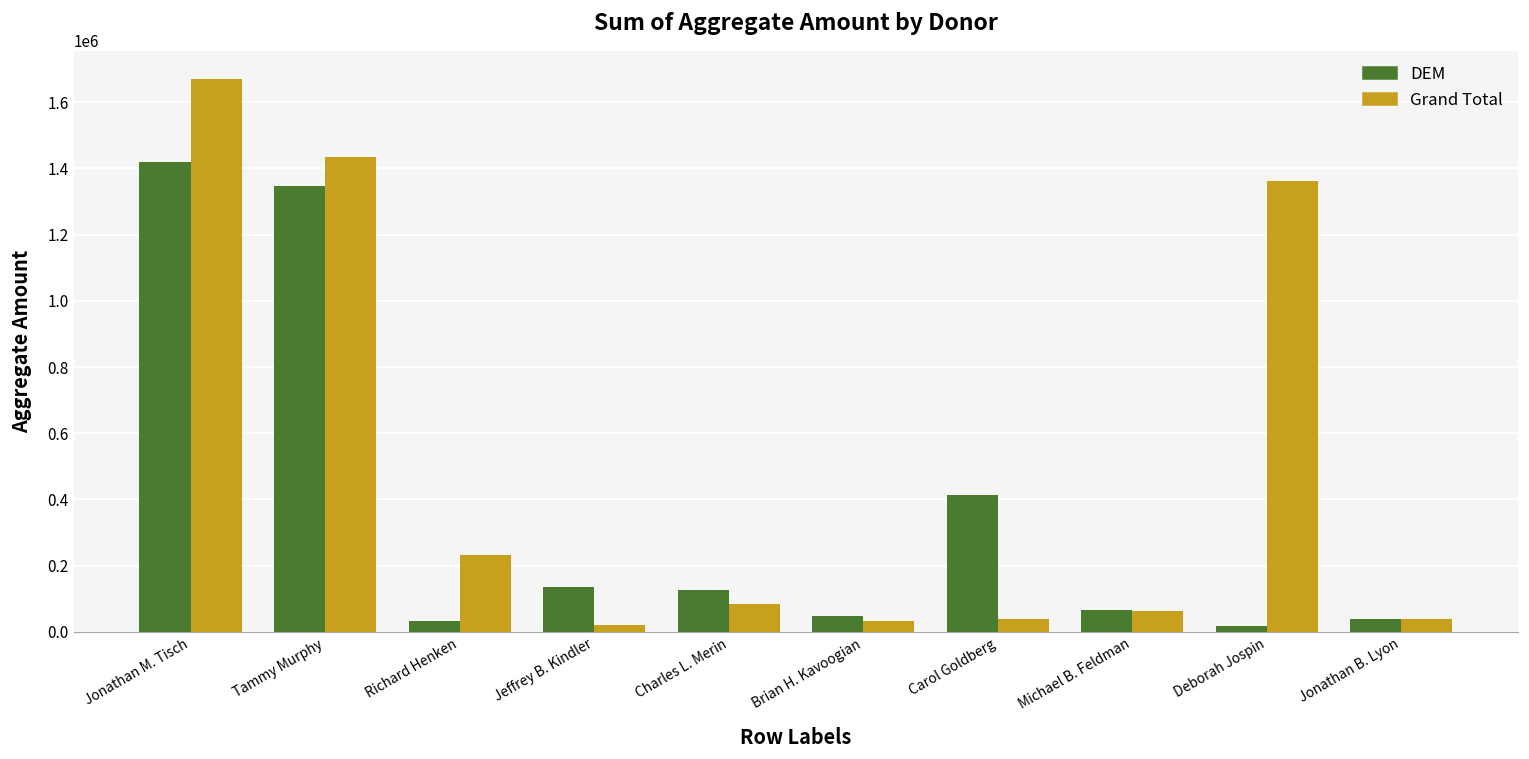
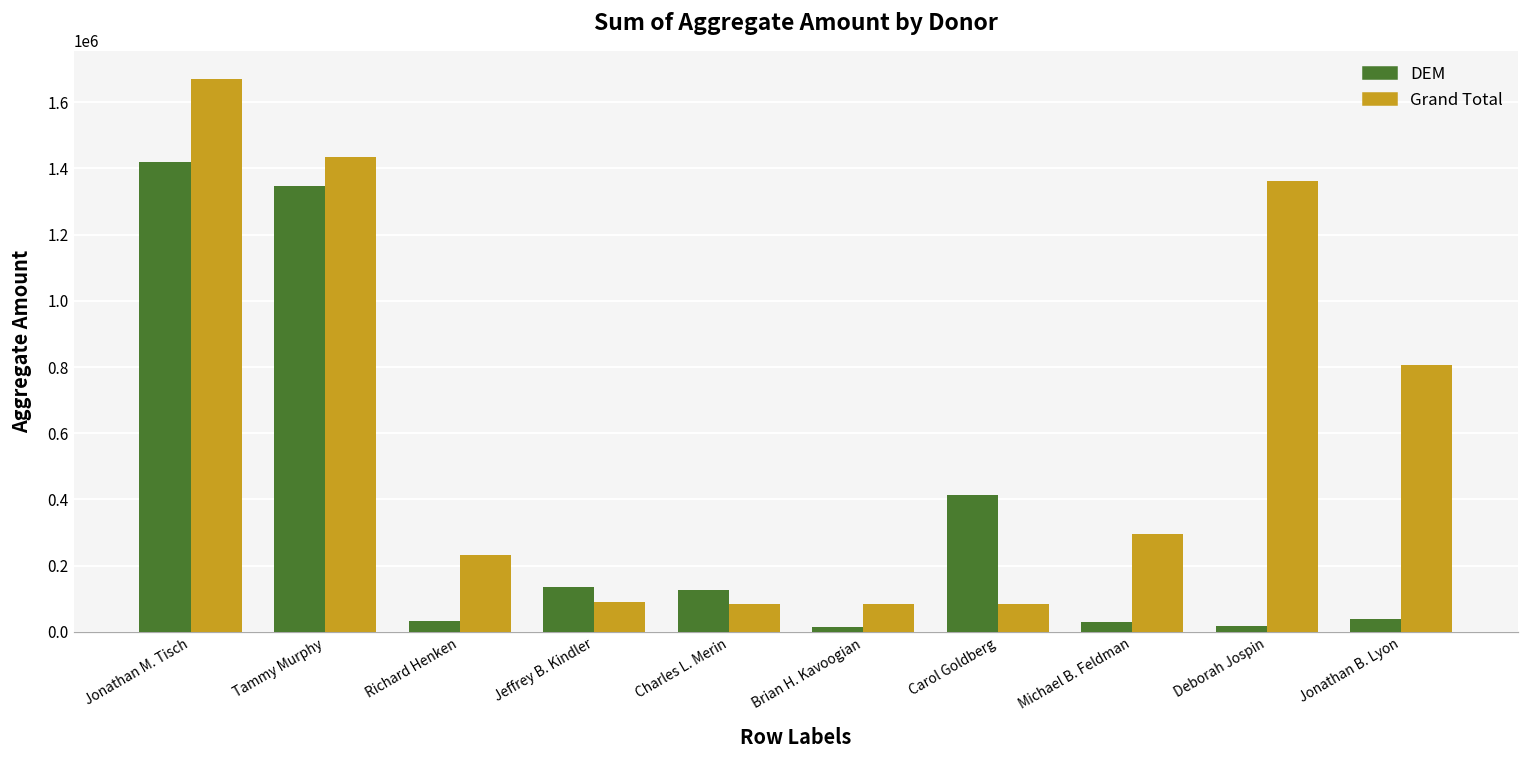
  {
    "DEM": {
      "Jonathan M. Tisch": 1420000,
      "Tammy Murphy": 1350000,
      "Richard Henken": 30000,
      "Jeffrey B. Kindler": 140000,
      "Charles L. Merin": 130000,
-     "Brian H. Kavoogian": 50000,
+     "Brian H. Kavoogian": 20000,
      "Carol Goldberg": 410000,
-     "Michael B. Feldman": 70000,
+     "Michael B. Feldman": 30000,
      "Deborah Jospin": 20000,
      "Jonathan B. Lyon": 40000
    },
    "Grand Total": {
      "Jonathan M. Tisch": 1670000,
      "Tammy Murphy": 1440000,
      "Richard Henken": 230000,
-     "Jeffrey B. Kindler": 20000,
+     "Jeffrey B. Kindler": 90000,
      "Charles L. Merin": 80000,
-     "Brian H. Kavoogian": 30000,
-     "Carol Goldberg": 40000,
-     "Michael B. Feldman": 60000,
+     "Brian H. Kavoogian": 80000,
+     "Carol Goldberg": 80000,
+     "Michael B. Feldman": 300000,
      "Deborah Jospin": 1360000,
-     "Jonathan B. Lyon": 40000
+     "Jonathan B. Lyon": 810000
    }
  }
